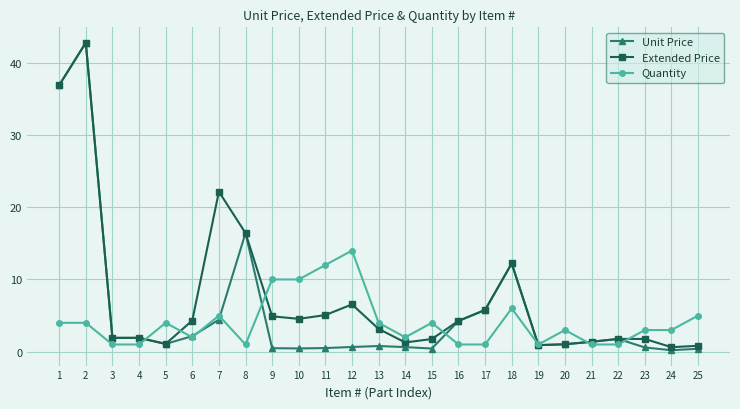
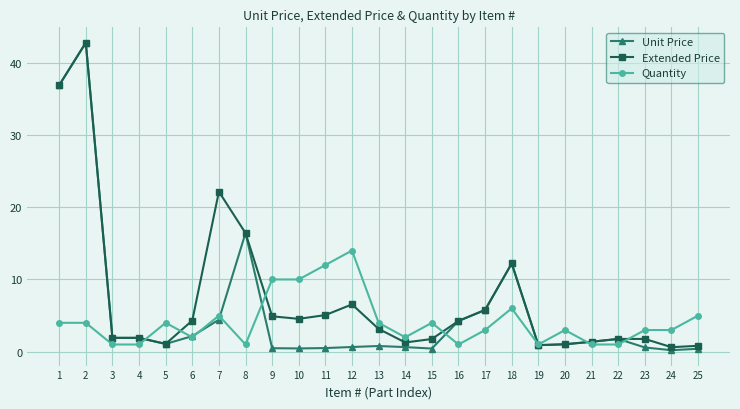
  {
    "Quantity": {
      "1": 4,
      "2": 4,
      "3": 1,
      "4": 1,
      "5": 4,
      "7": 5,
      "8": 1,
      "9": 10,
      "10": 10,
      "11": 12,
      "12": 14,
      "13": 4,
      "14": 2,
      "15": 4,
      "16": 1,
-     "17": 1,
+     "17": 3,
      "18": 6,
      "20": 3,
      "21": 1,
      "22": 1,
      "23": 3,
      "24": 3,
      "25": 5
    }
  }
